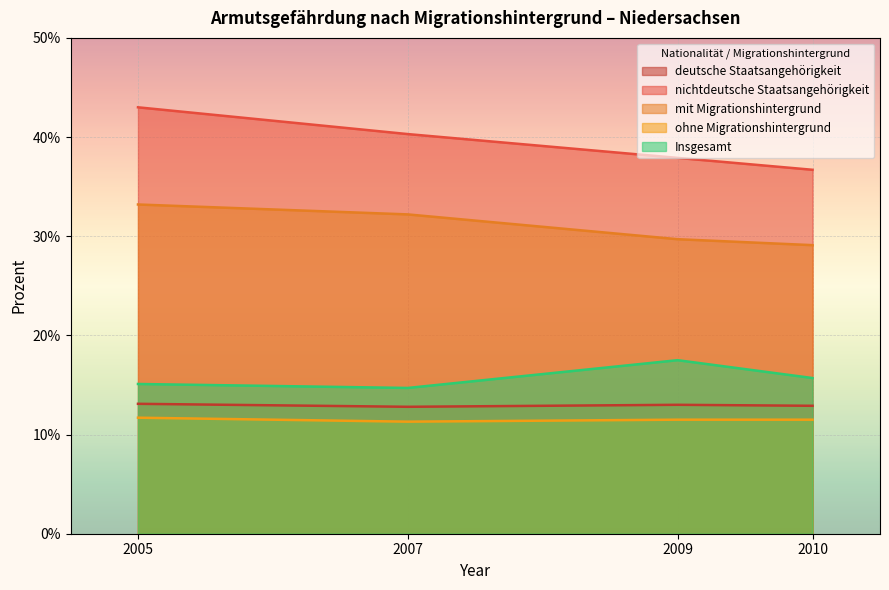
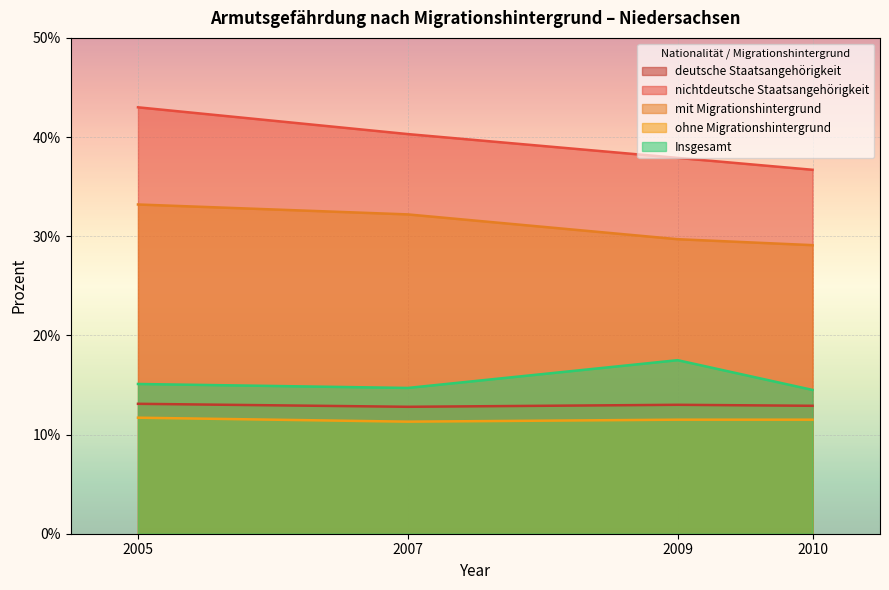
  {
    "Insgesamt": {
      "2005": "15%",
      "2007": "15%",
      "2009": "18%",
-     "2010": "16%"
+     "2010": "15%"
    }
  }
